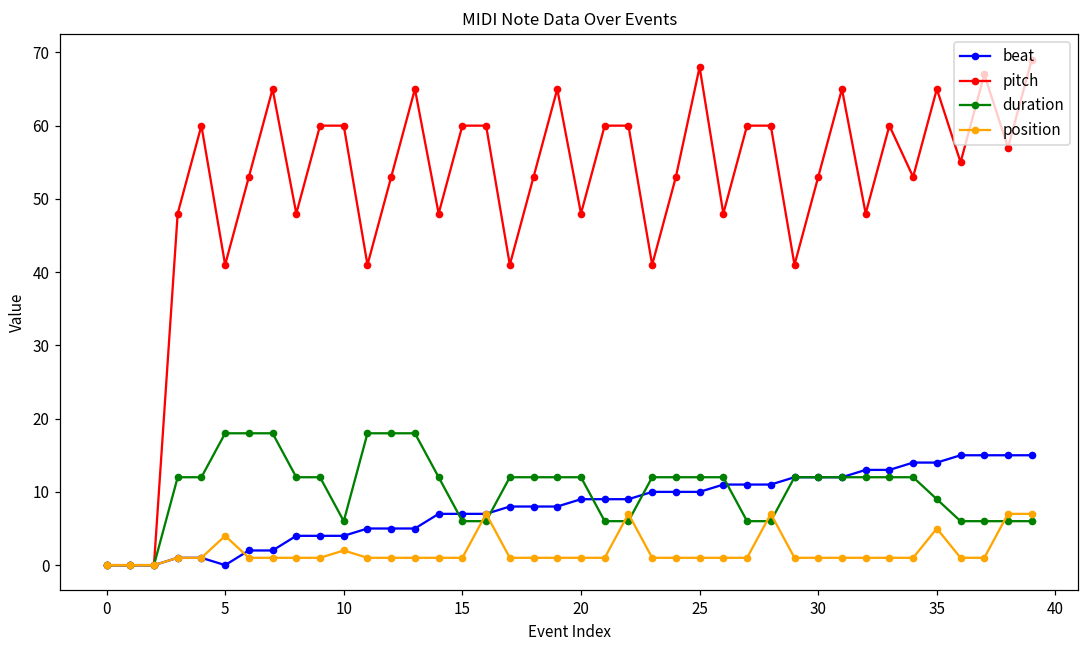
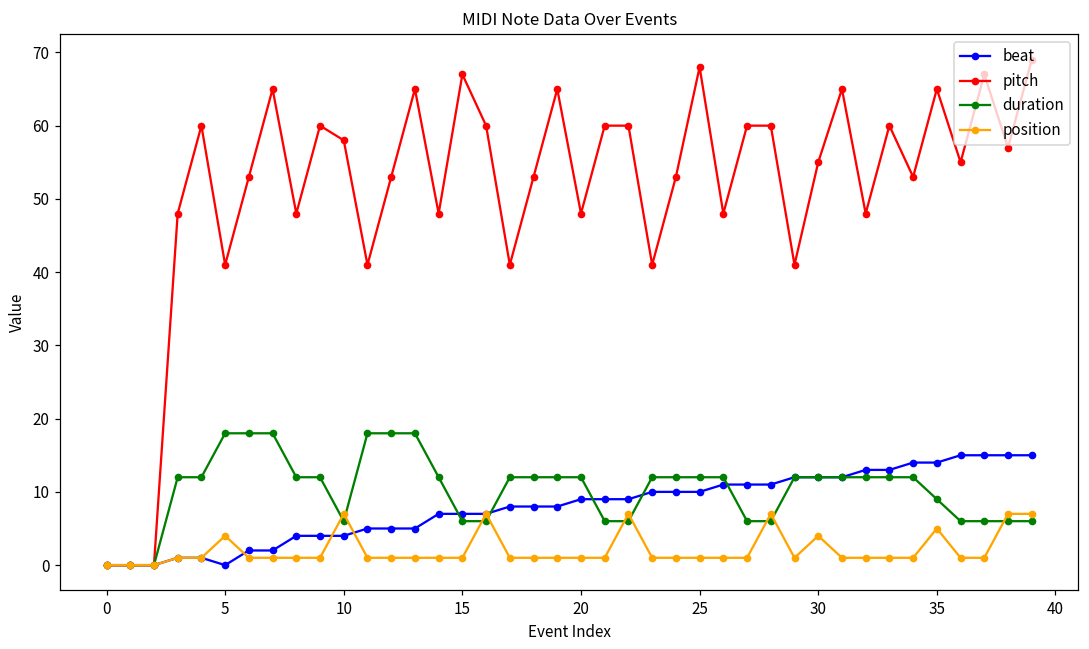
  {
    "beat": {
      "5": 0,
      "10": 4,
      "15": 7,
      "20": 9,
      "25": 10,
      "35": 14
    },
    "pitch": {
      "5": 41,
-     "10": 60,
-     "15": 60,
+     "10": 58,
+     "15": 67,
      "20": 48,
      "25": 68,
-     "30": 53,
+     "30": 55,
      "35": 65
    },
    "duration": {
      "5": 18,
      "10": 6,
      "15": 6,
      "20": 12,
      "25": 12,
      "35": 9
    },
    "position": {
      "5": 4,
-     "10": 2,
+     "10": 7,
      "15": 1,
      "20": 1,
      "25": 1,
-     "30": 1,
+     "30": 4,
      "35": 5
    }
  }
